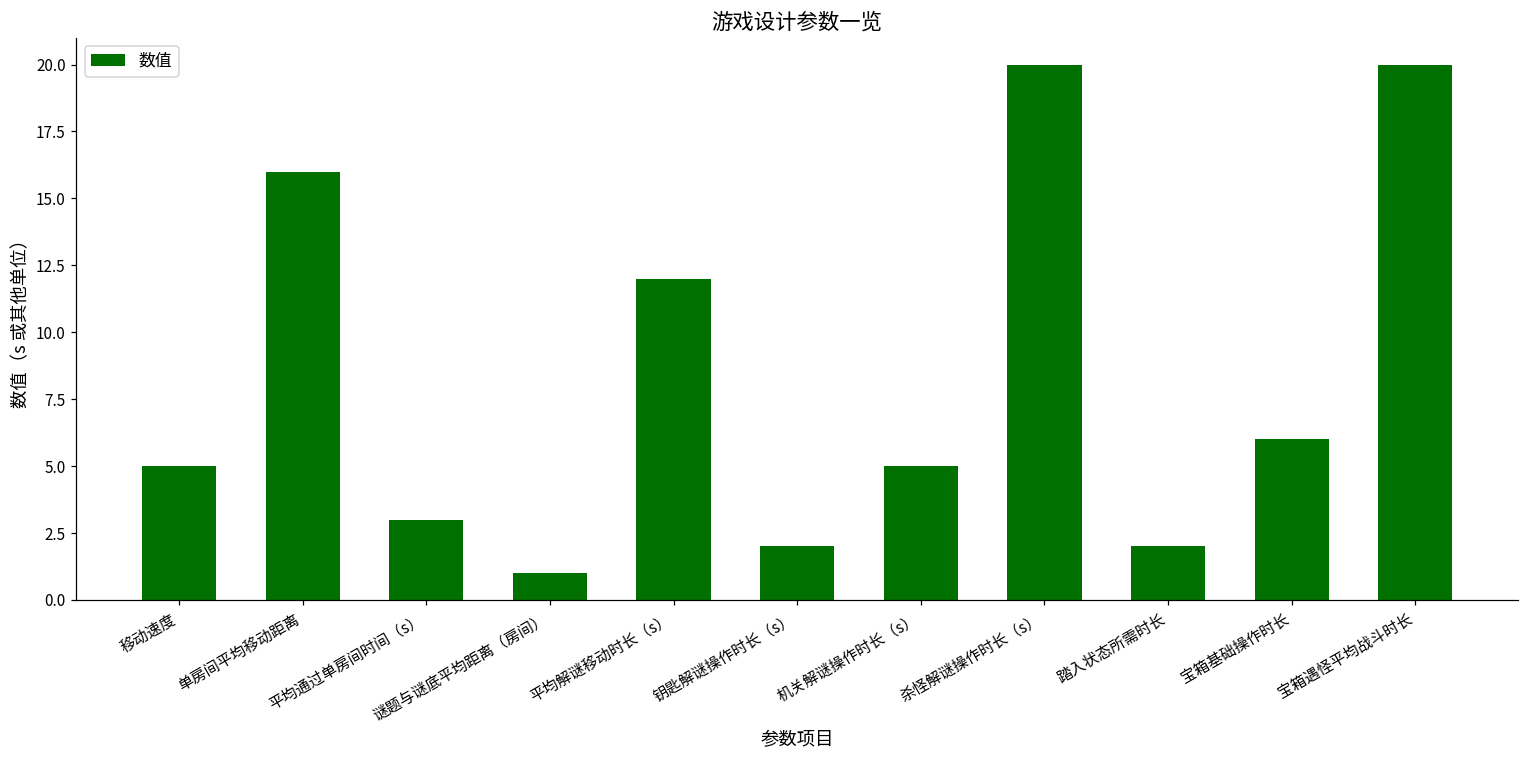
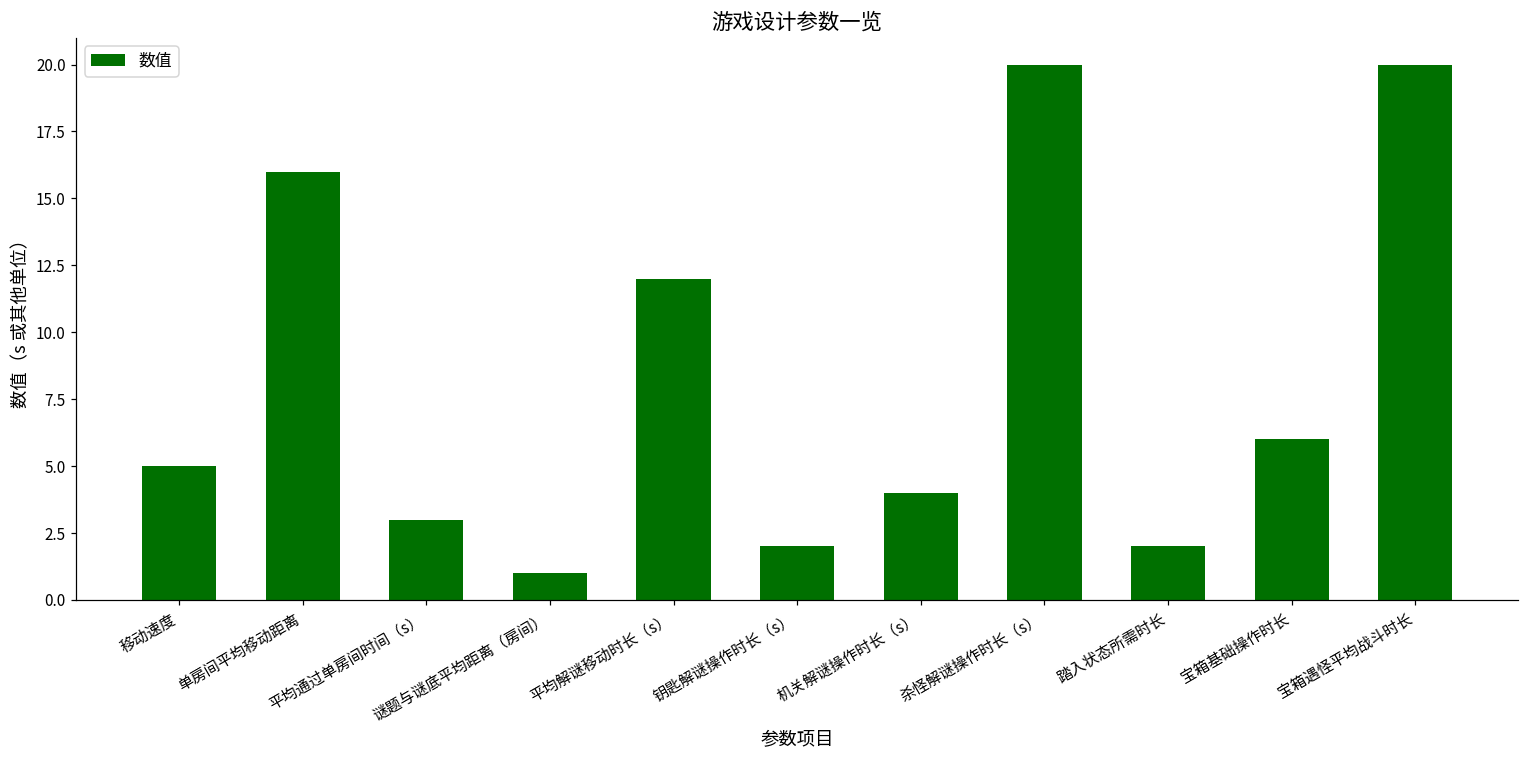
  {
    "移动速度": 5,
    "单房间平均移动距离": 16,
    "平均通过单房间时间（s）": 3,
    "谜题与谜底平均距离（房间）": 1,
    "平均解谜移动时长（s）": 12,
    "钥匙解谜操作时长（s）": 2,
-   "机关解谜操作时长（s）": 5,
+   "机关解谜操作时长（s）": 4,
    "杀怪解谜操作时长（s）": 20,
    "踏入状态所需时长": 2,
    "宝箱基础操作时长": 6,
    "宝箱遇怪平均战斗时长": 20
  }
